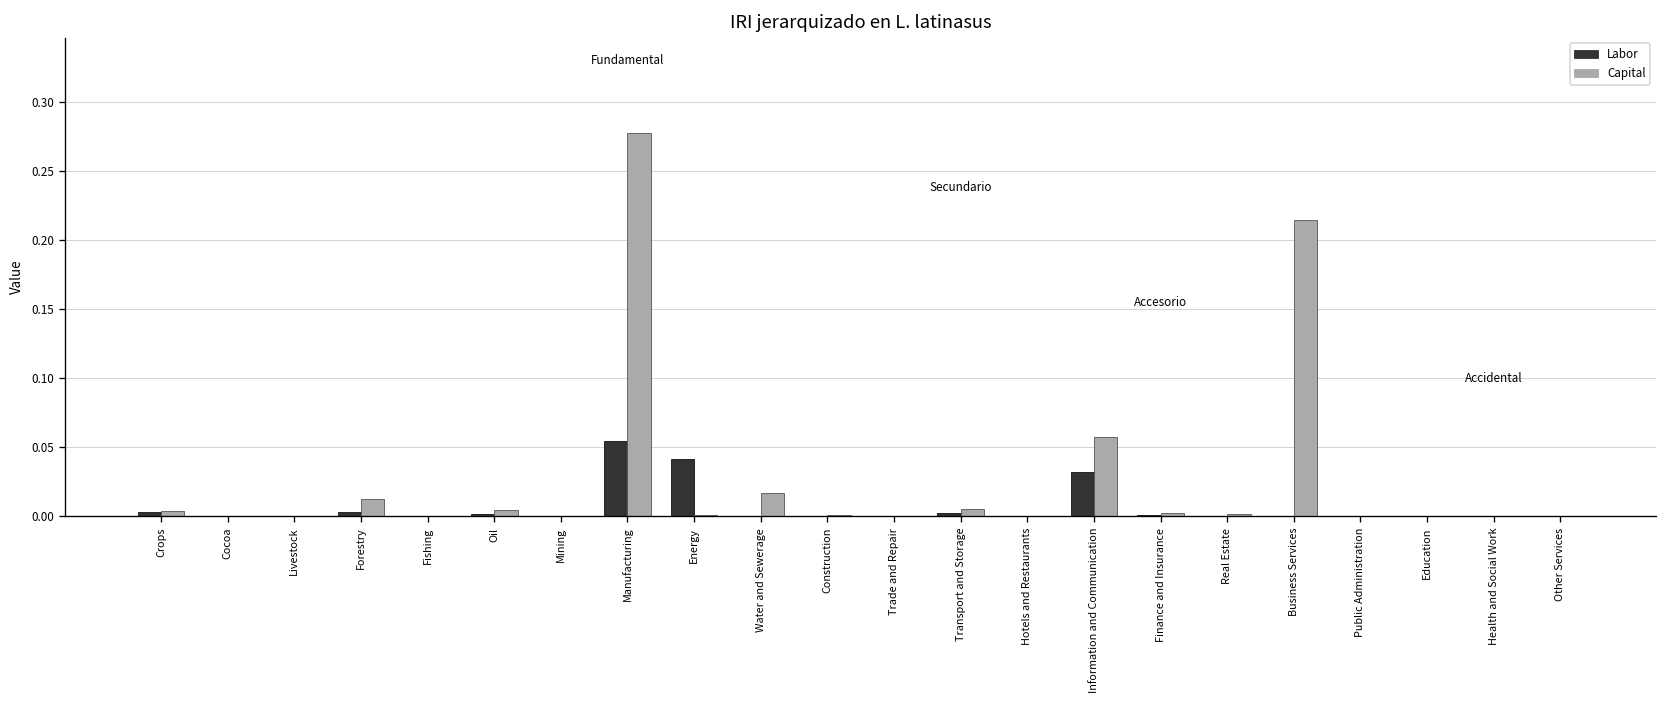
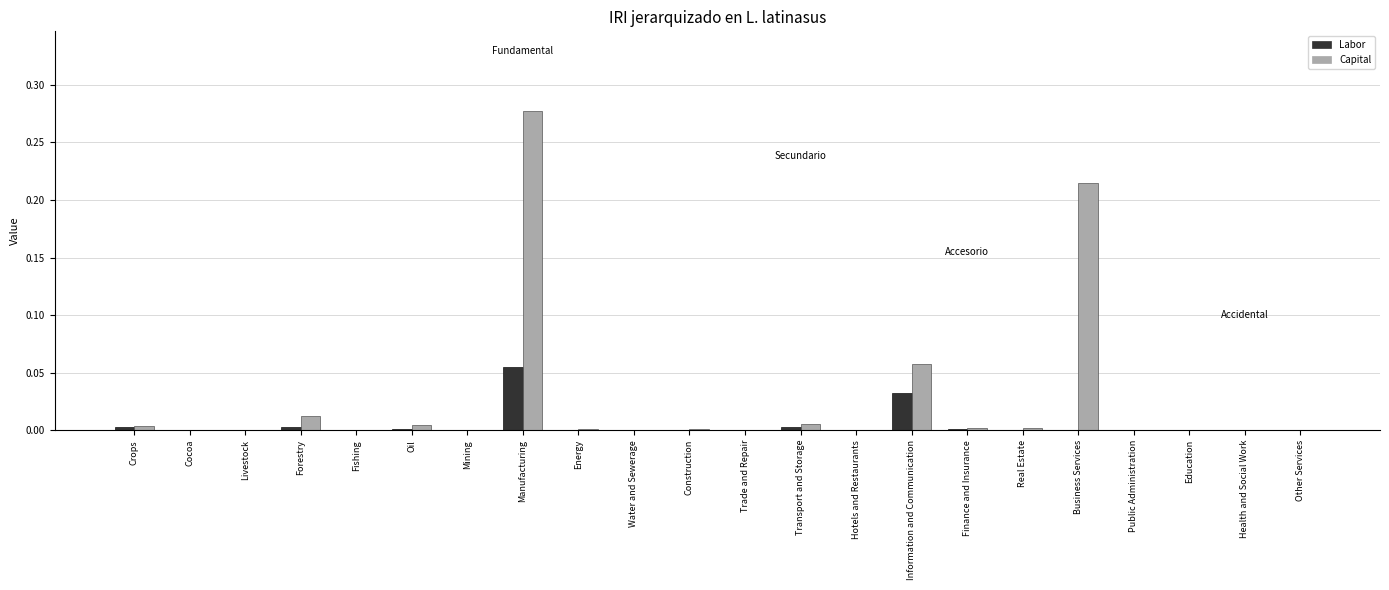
  {
    "Labor": {
      "Crops": 0.003,
      "Forestry": 0.003,
      "Manufacturing": 0.055,
-     "Energy": 0.042,
+     "Energy": 0.000,
      "Transport and Storage": 0.003,
      "Information and Communication": 0.032
    },
    "Capital": {
      "Crops": 0.004,
      "Forestry": 0.012,
      "Oil": 0.004,
      "Manufacturing": 0.277,
-     "Water and Sewerage": 0.017,
+     "Water and Sewerage": 0.000,
      "Transport and Storage": 0.005,
      "Information and Communication": 0.057,
      "Business Services": 0.215
    }
  }
